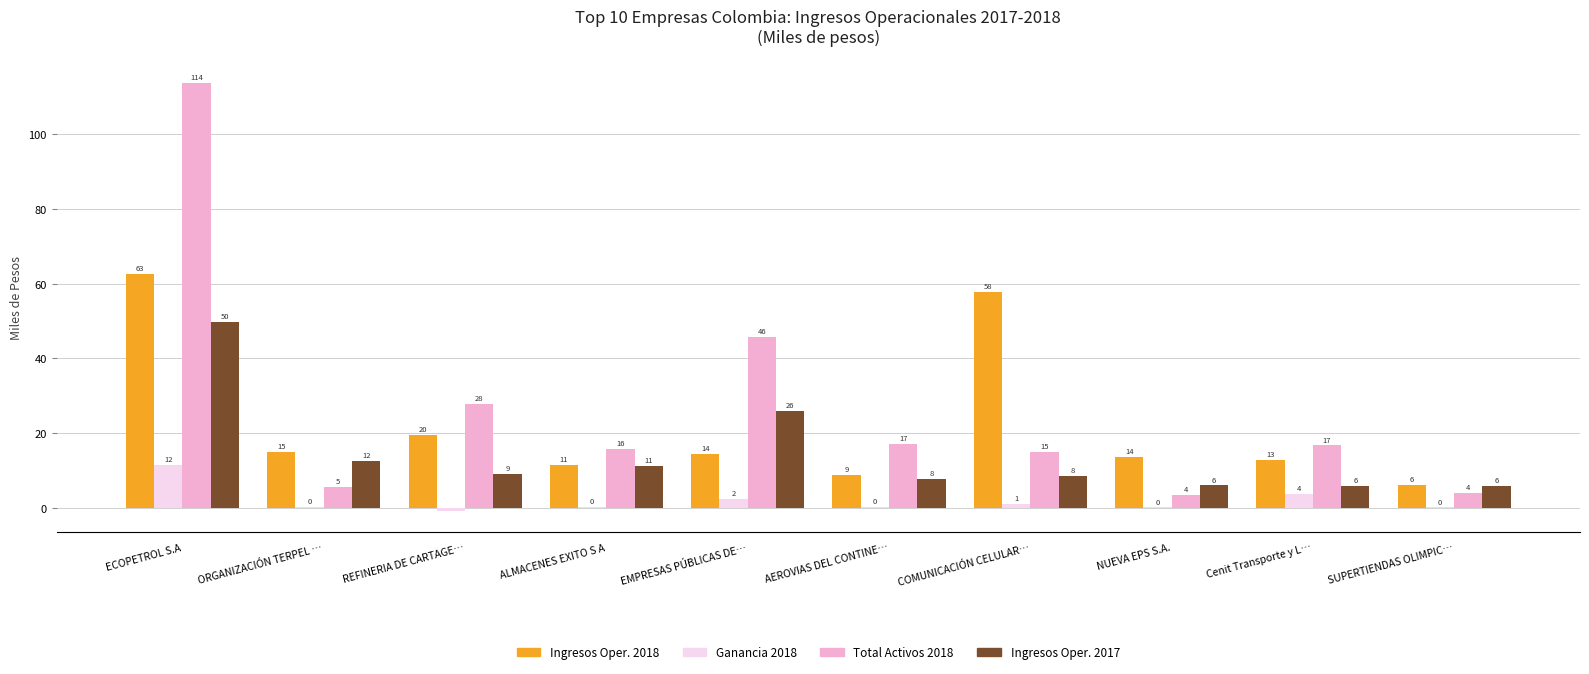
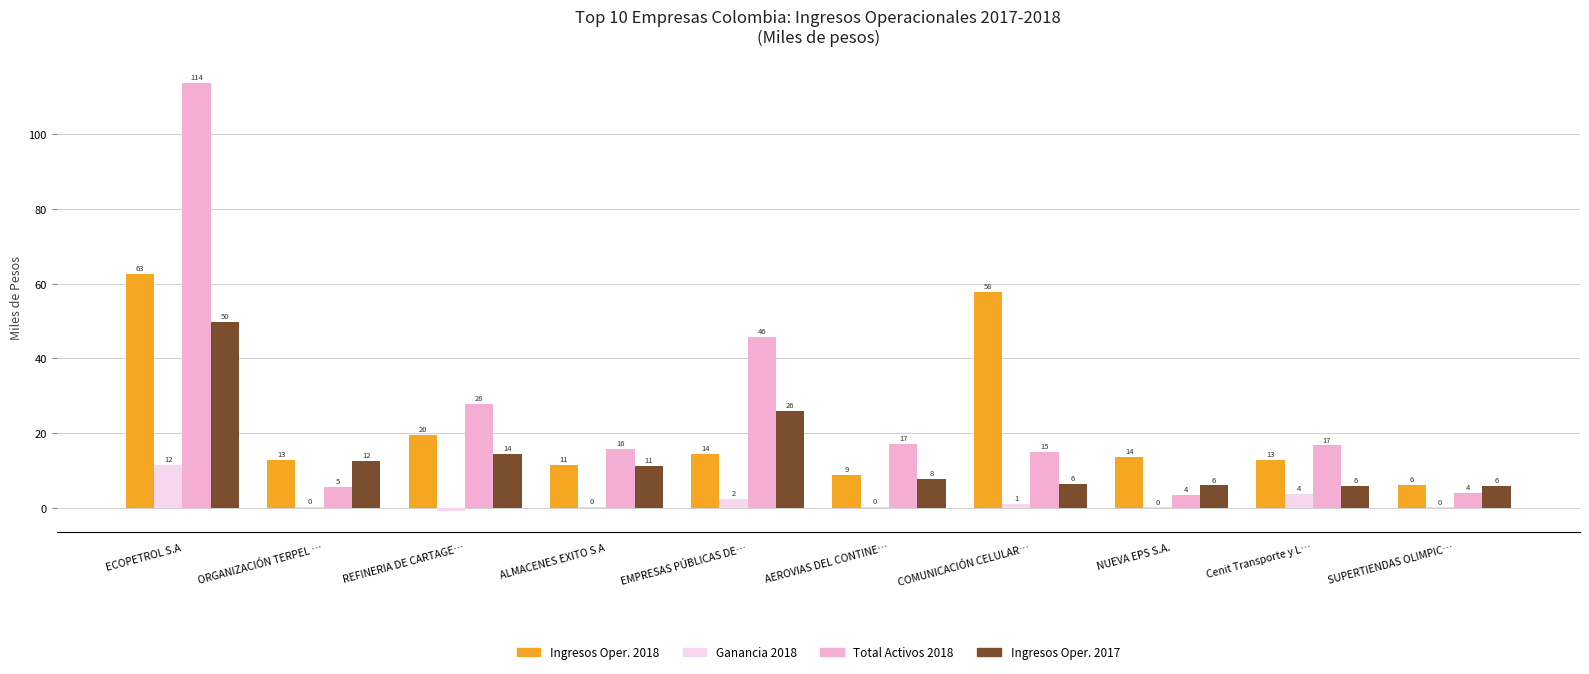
  {
    "Ingresos Oper. 2018": {
      "ECOPETROL S.A": 63,
-     "ORGANIZACIÓN TERPEL …": 15,
+     "ORGANIZACIÓN TERPEL …": 13,
      "REFINERIA DE CARTAGE…": 20,
      "ALMACENES EXITO S A": 11,
      "EMPRESAS PÚBLICAS DE…": 14,
      "AEROVIAS DEL CONTINE…": 9,
      "COMUNICACIÓN CELULAR…": 58,
      "NUEVA EPS S.A.": 14,
      "Cenit Transporte y L…": 13,
      "SUPERTIENDAS OLIMPIC…": 6
    },
    "Ingresos Oper. 2017": {
      "ECOPETROL S.A": 50,
      "ORGANIZACIÓN TERPEL …": 12,
-     "REFINERIA DE CARTAGE…": 9,
+     "REFINERIA DE CARTAGE…": 14,
      "ALMACENES EXITO S A": 11,
      "EMPRESAS PÚBLICAS DE…": 26,
      "AEROVIAS DEL CONTINE…": 8,
-     "COMUNICACIÓN CELULAR…": 8,
+     "COMUNICACIÓN CELULAR…": 6,
      "NUEVA EPS S.A.": 6,
      "Cenit Transporte y L…": 6,
      "SUPERTIENDAS OLIMPIC…": 6
    }
  }
